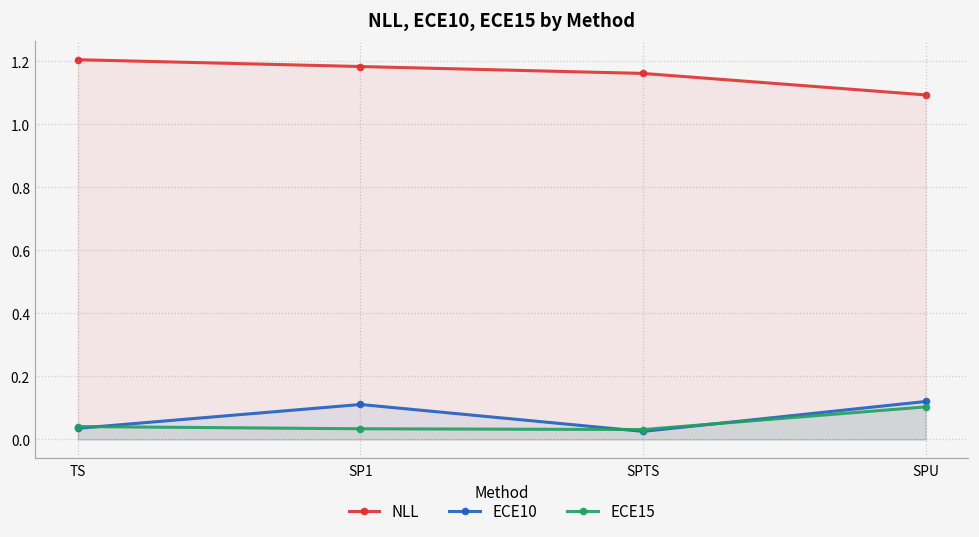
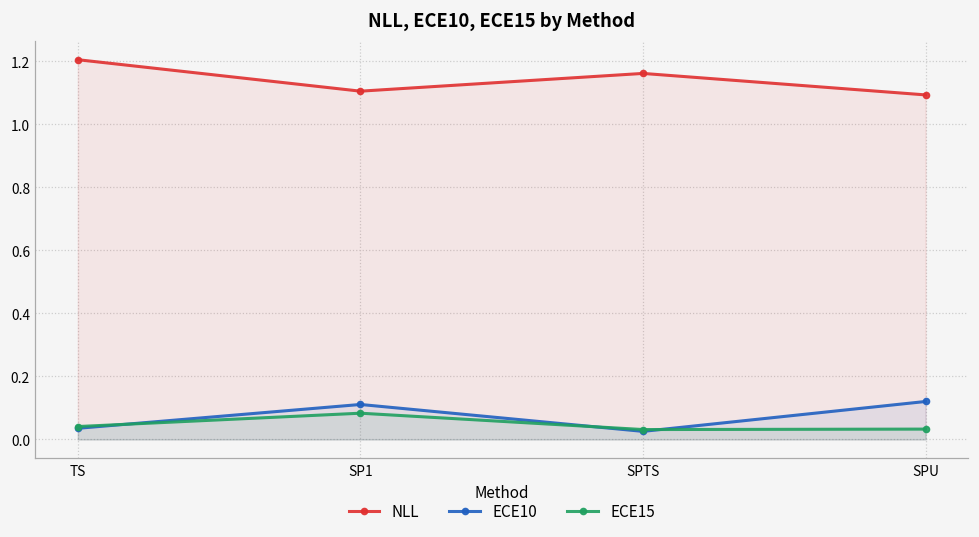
  {
    "NLL": {
      "TS": 1.20,
-     "SP1": 1.18,
+     "SP1": 1.10,
      "SPTS": 1.16,
      "SPU": 1.09
    },
    "ECE10": {
      "SP1": 0.11,
      "SPU": 0.12
    },
    "ECE15": {
-     "SP1": 0.03,
-     "SPU": 0.10
+     "SP1": 0.08,
+     "SPU": 0.03
    }
  }
